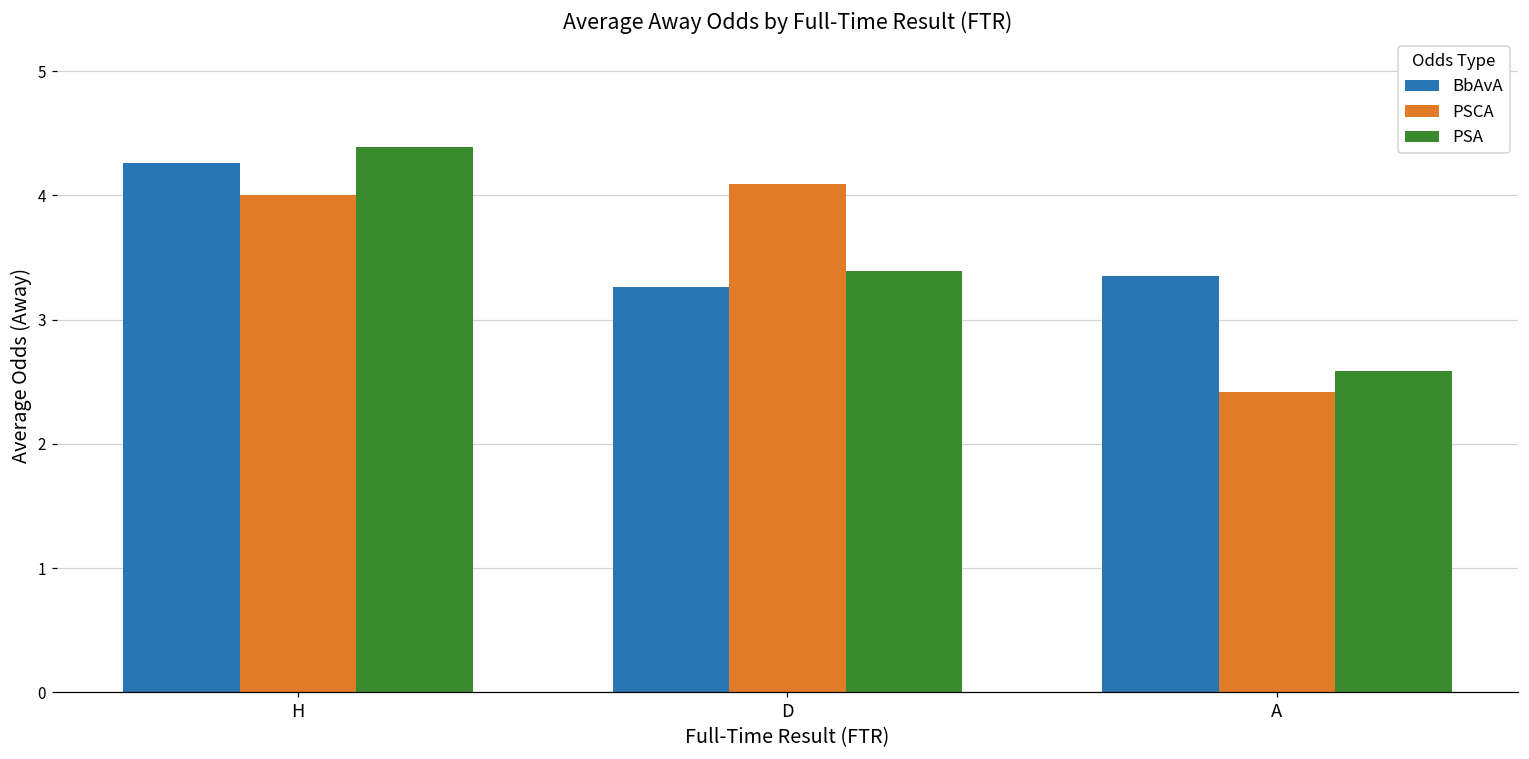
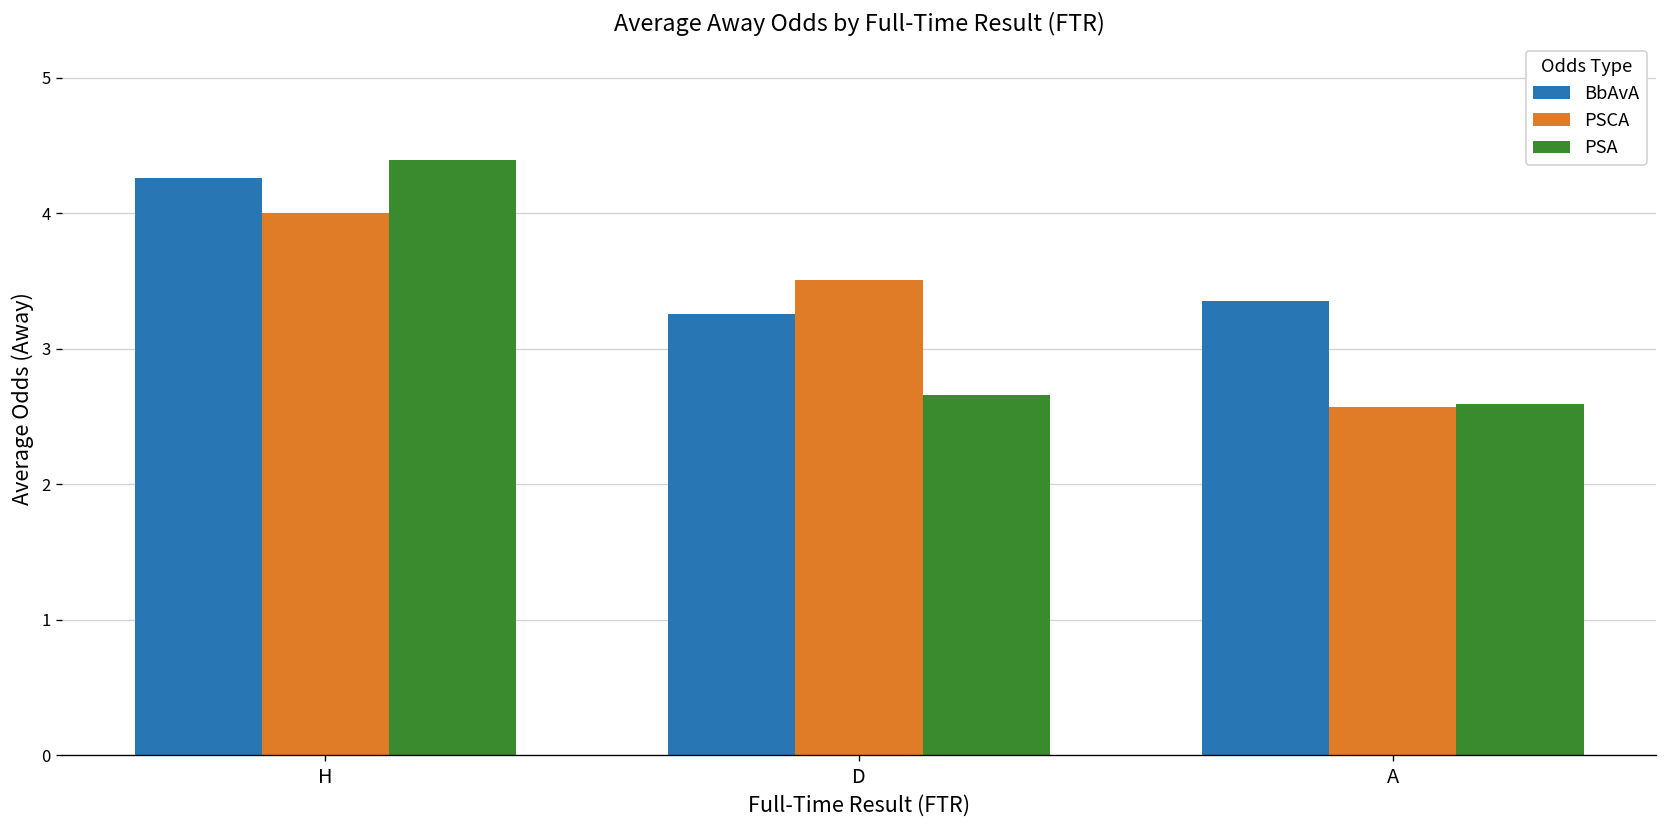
  {
    "BbAvA": {
      "H": 4.26,
      "D": 3.26,
      "A": 3.35
    },
    "PSCA": {
      "H": 4.00,
-     "D": 4.09,
-     "A": 2.42
+     "D": 3.51,
+     "A": 2.57
    },
    "PSA": {
      "H": 4.39,
-     "D": 3.39,
+     "D": 2.66,
      "A": 2.59
    }
  }
